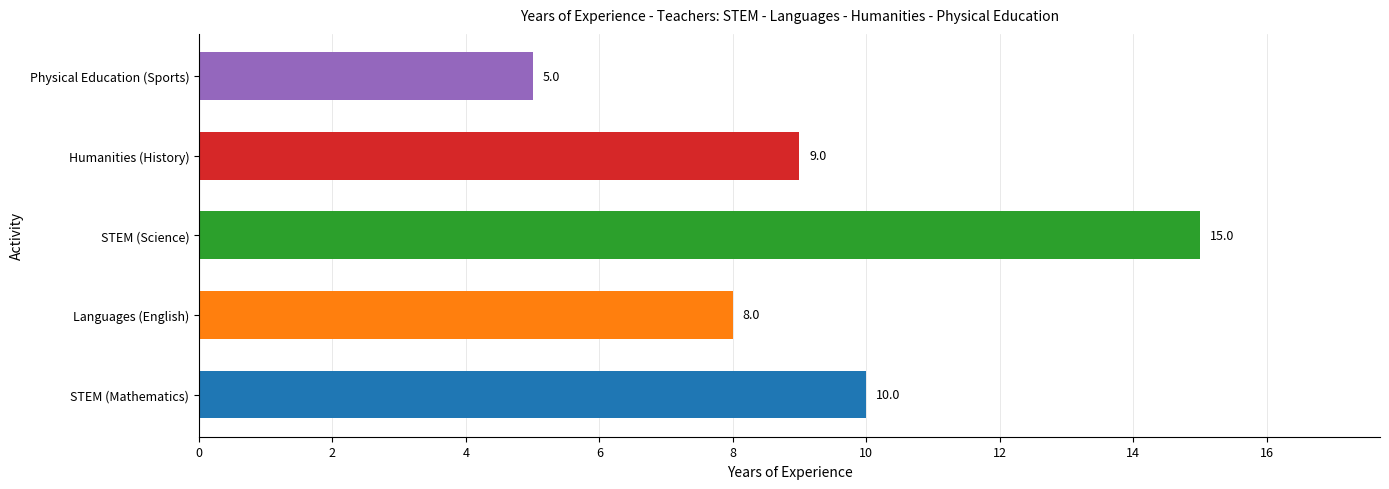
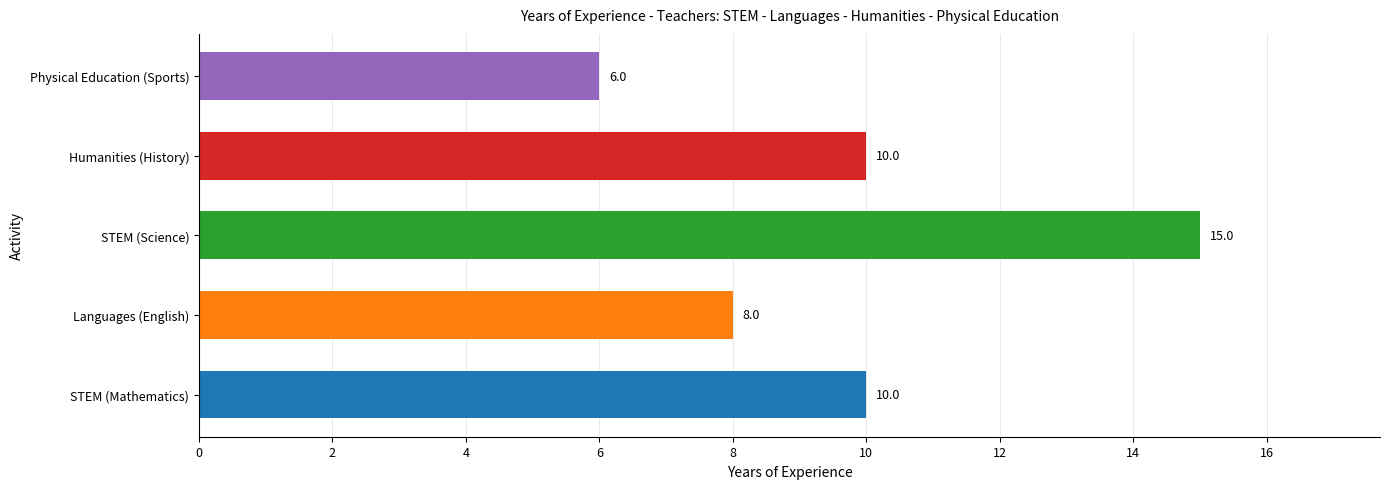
  {
-   "Physical Education (Sports)": 5.0,
-   "Humanities (History)": 9.0,
+   "Physical Education (Sports)": 6.0,
+   "Humanities (History)": 10.0,
    "STEM (Science)": 15.0,
    "Languages (English)": 8.0,
    "STEM (Mathematics)": 10.0
  }
